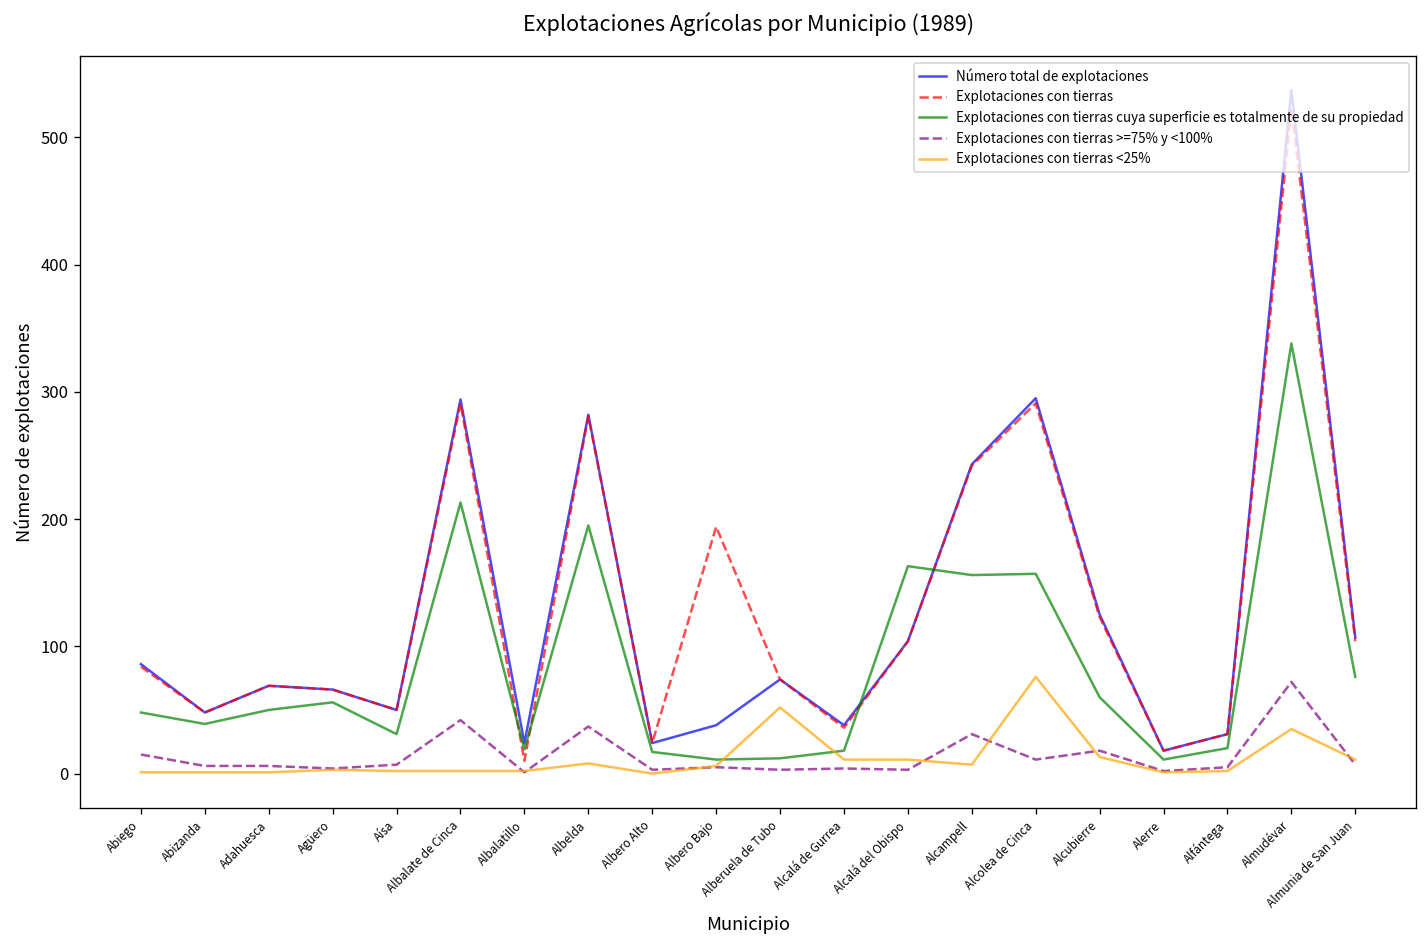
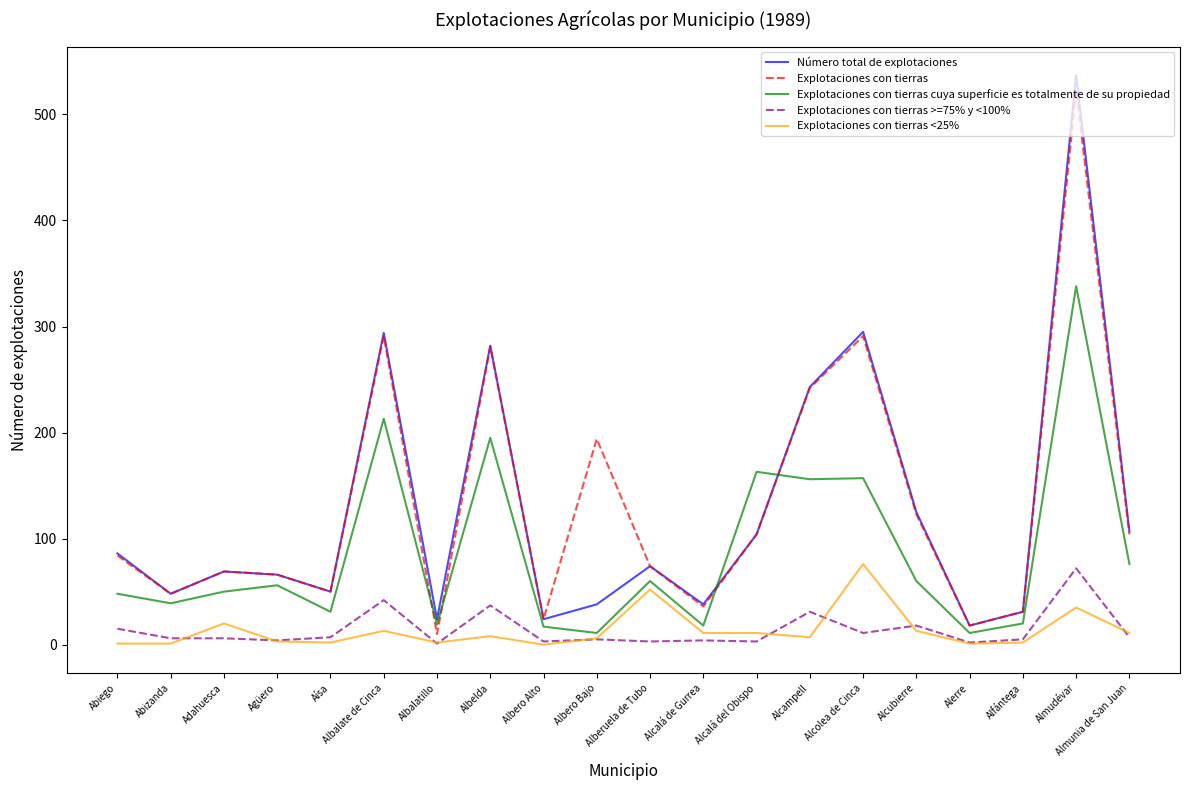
  {
    "Número total de explotaciones": {
      "Albalate de Cinca": 294,
      "Albalatillo": 24,
      "Albero Bajo": 38,
      "Alcolea de Cinca": 295,
      "Almunia de San Juan": 107
    },
    "Explotaciones con tierras": {
      "Albalate de Cinca": 291,
      "Albalatillo": 10,
      "Albero Bajo": 194,
      "Alcolea de Cinca": 291,
      "Almunia de San Juan": 104
    },
    "Explotaciones con tierras cuya superficie es totalmente de su propiedad": {
      "Abiego": 48,
      "Abizanda": 39,
      "Adahuesca": 50,
      "Agüero": 56,
      "Aísa": 31,
      "Albalate de Cinca": 213,
      "Albalatillo": 19,
      "Albelda": 195,
      "Albero Alto": 17,
      "Albero Bajo": 11,
-     "Alberuela de Tubo": 12,
+     "Alberuela de Tubo": 60,
      "Alcalá de Gurrea": 18,
      "Alcalá del Obispo": 163,
      "Alcampell": 156,
      "Alcolea de Cinca": 157,
      "Alcubierre": 60,
      "Alerre": 11,
      "Alfántega": 20,
      "Almudévar": 338,
      "Almunia de San Juan": 76
    },
    "Explotaciones con tierras >=75% y <100%": {
      "Abiego": 15,
      "Abizanda": 6,
      "Adahuesca": 6,
      "Aísa": 7,
      "Albalate de Cinca": 42,
      "Albelda": 37,
      "Albero Alto": 3,
      "Alberuela de Tubo": 3,
      "Alcalá de Gurrea": 4,
      "Alcalá del Obispo": 3,
      "Alcampell": 31,
      "Alcolea de Cinca": 11,
      "Alcubierre": 18,
      "Alfántega": 5,
      "Almudévar": 72,
      "Almunia de San Juan": 7
    },
    "Explotaciones con tierras <25%": {
      "Abiego": 1,
      "Abizanda": 1,
-     "Adahuesca": 1,
+     "Adahuesca": 20,
      "Aísa": 2,
-     "Albalate de Cinca": 2,
+     "Albalate de Cinca": 13,
      "Albelda": 8,
      "Albero Alto": 0,
      "Alberuela de Tubo": 52,
      "Alcalá de Gurrea": 11,
      "Alcalá del Obispo": 11,
      "Alcampell": 7,
      "Alcolea de Cinca": 76,
      "Alcubierre": 13,
      "Alfántega": 2,
      "Almudévar": 35,
      "Almunia de San Juan": 11
    }
  }
